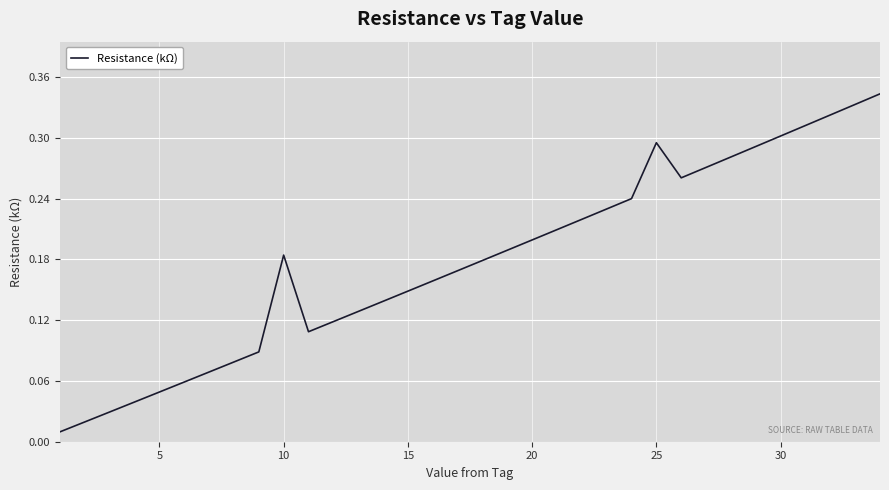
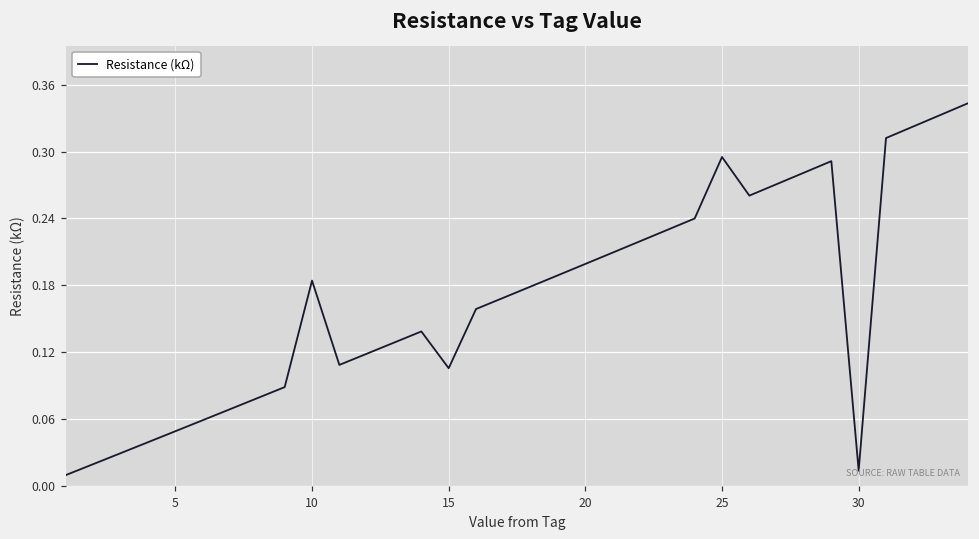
  {
    "5": 0.049,
    "10": 0.184,
-   "15": 0.149,
+   "15": 0.106,
    "20": 0.199,
    "25": 0.295,
-   "30": 0.302
+   "30": 0.014
  }
